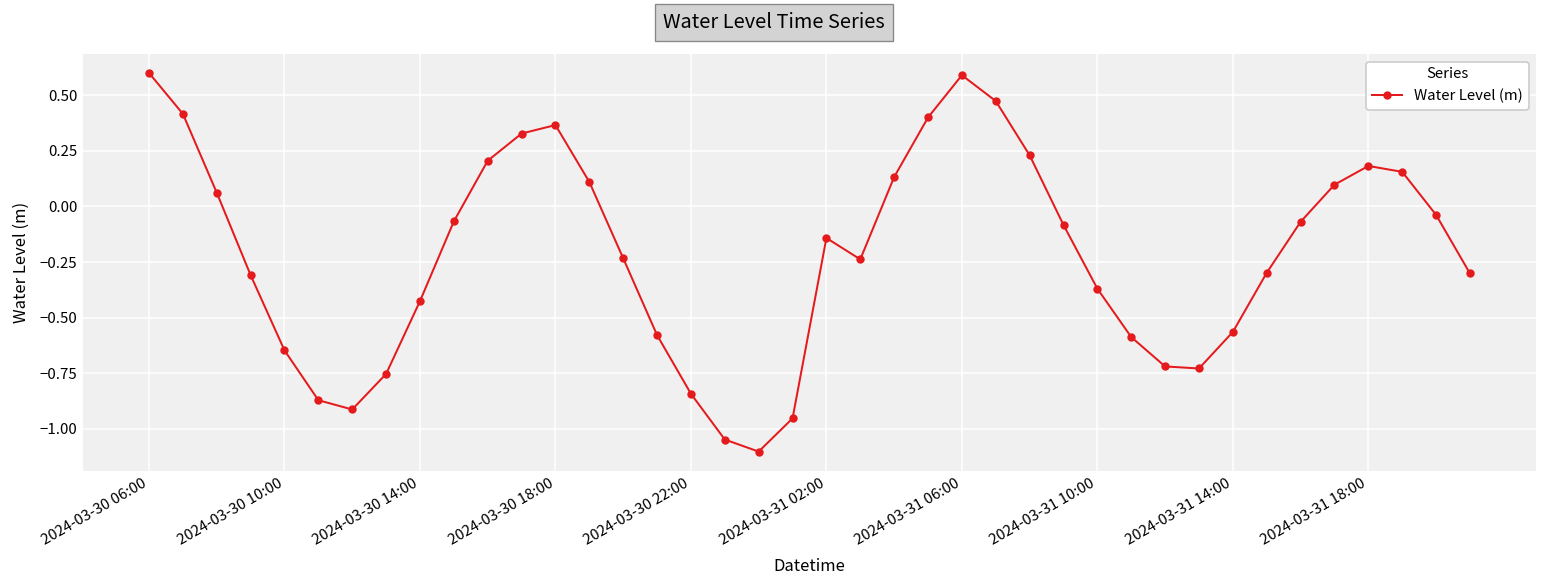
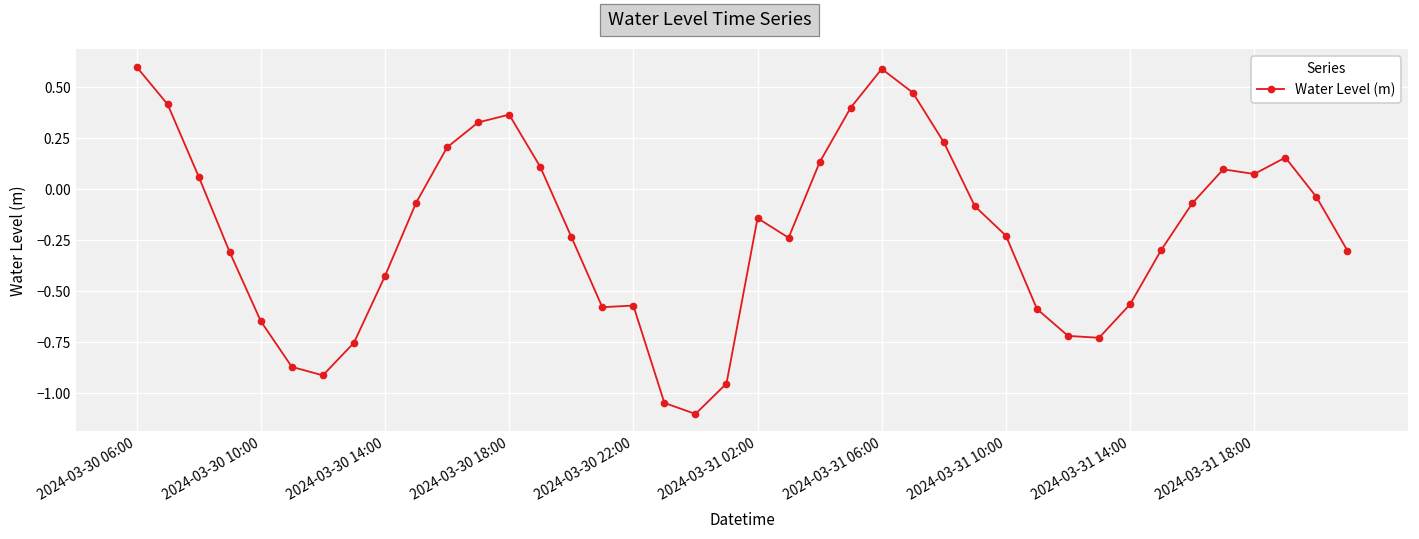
  {
    "2024-03-30 06:00": 0.60,
    "2024-03-30 10:00": -0.65,
    "2024-03-30 14:00": -0.43,
    "2024-03-30 18:00": 0.37,
-   "2024-03-30 22:00": -0.84,
+   "2024-03-30 22:00": -0.57,
    "2024-03-31 02:00": -0.14,
    "2024-03-31 06:00": 0.59,
-   "2024-03-31 10:00": -0.37,
+   "2024-03-31 10:00": -0.23,
    "2024-03-31 14:00": -0.56,
-   "2024-03-31 18:00": 0.18
+   "2024-03-31 18:00": 0.07
  }
